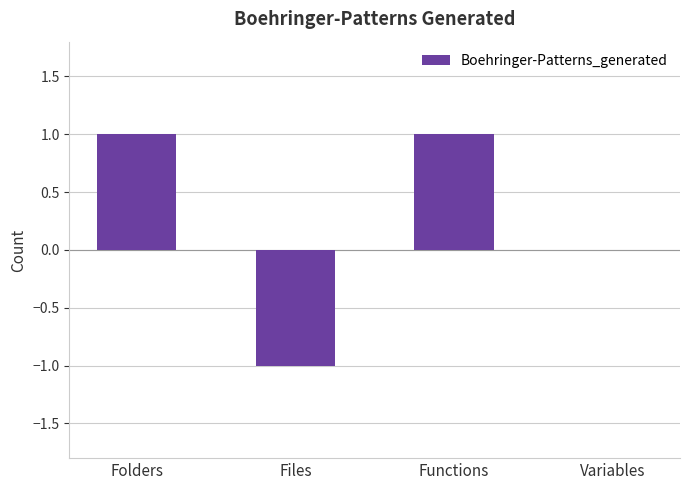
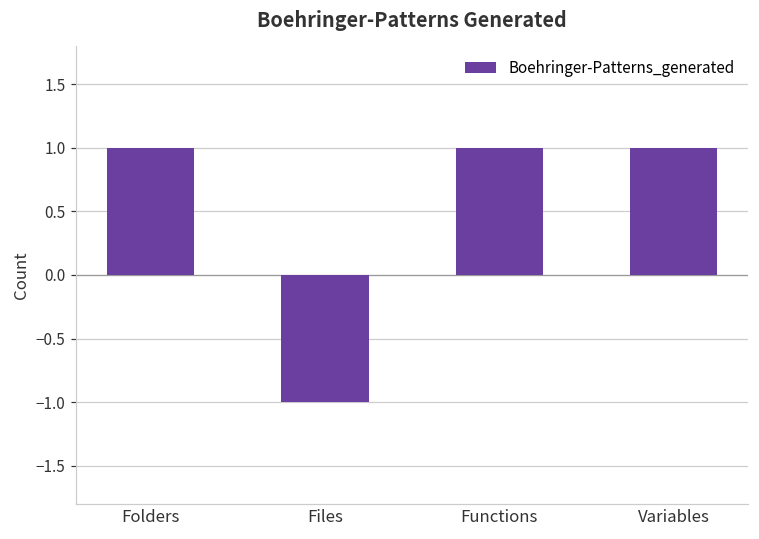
  {
    "Folders": 1,
    "Files": -1,
    "Functions": 1,
-   "Variables": 0
+   "Variables": 1
  }
